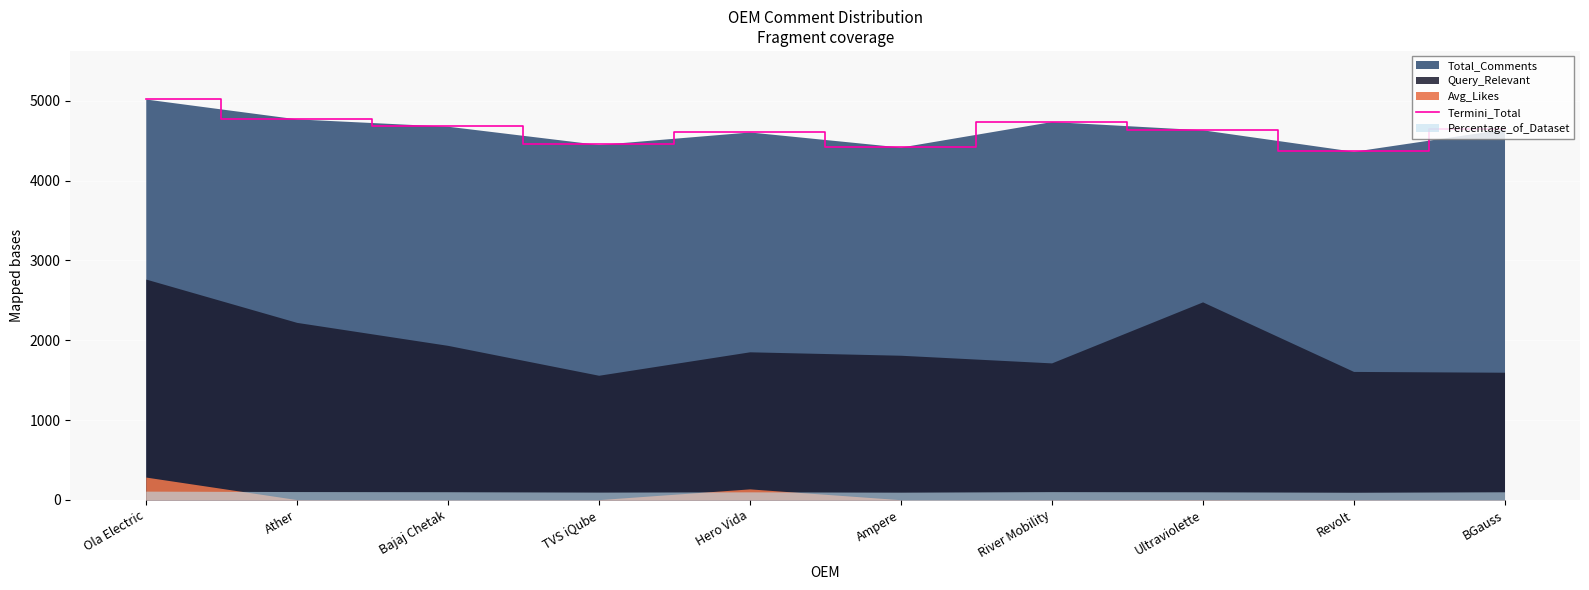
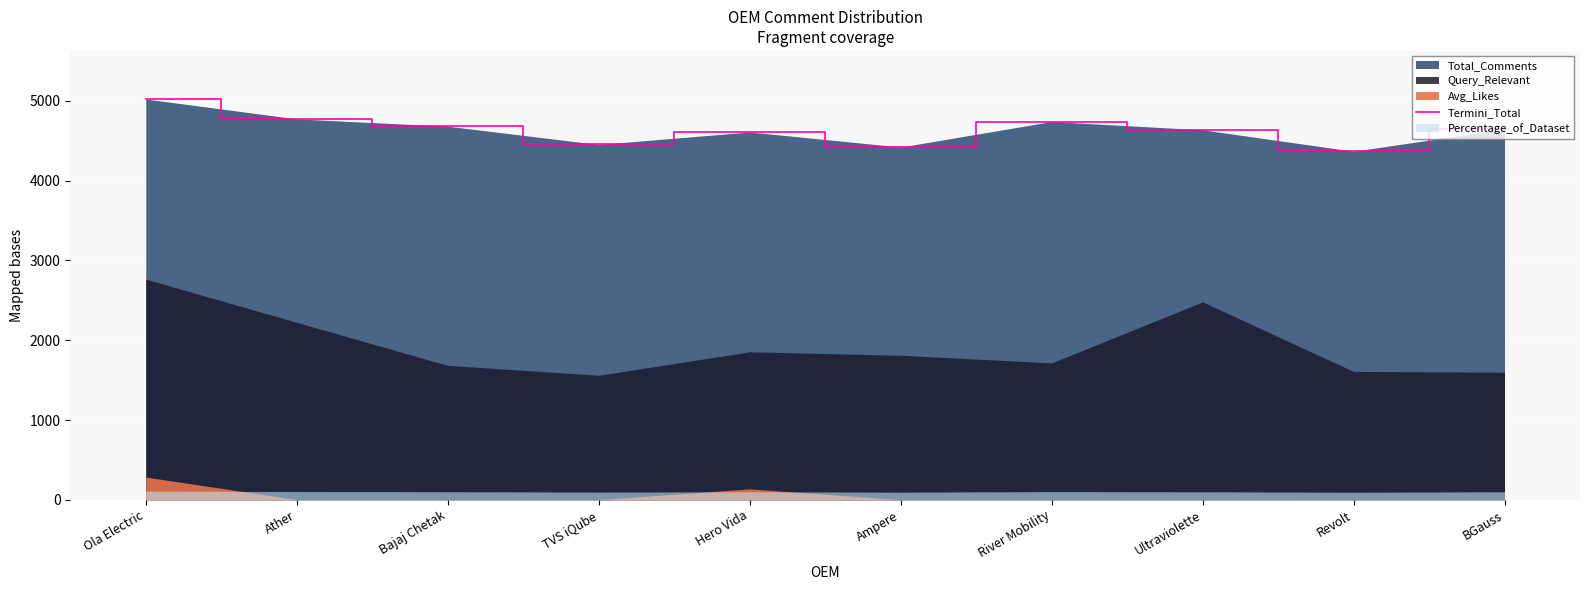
  {
    "Total_Comments": {
      "Ola Electric": 5000,
      "Ather": 4800,
      "Bajaj Chetak": 4700,
      "TVS iQube": 4500,
      "Hero Vida": 4600,
      "Ampere": 4400,
      "River Mobility": 4700,
      "Ultraviolette": 4600,
      "Revolt": 4400
    },
    "Query_Relevant": {
      "Ola Electric": 2800,
      "Ather": 2200,
-     "Bajaj Chetak": 1900,
+     "Bajaj Chetak": 1700,
      "TVS iQube": 1600,
      "Hero Vida": 1900,
      "Ampere": 1800,
      "River Mobility": 1700,
      "Ultraviolette": 2500,
      "Revolt": 1600,
      "BGauss": 1600
    },
    "Avg_Likes": {
      "Ola Electric": 300,
      "Hero Vida": 100
    },
    "Percentage_of_Dataset": {
      "Ola Electric": 100,
      "Ather": 100,
      "Bajaj Chetak": 100,
      "TVS iQube": 100,
      "Hero Vida": 100,
      "Ampere": 100,
      "River Mobility": 100,
      "Ultraviolette": 100,
      "Revolt": 100,
      "BGauss": 100
    }
  }
